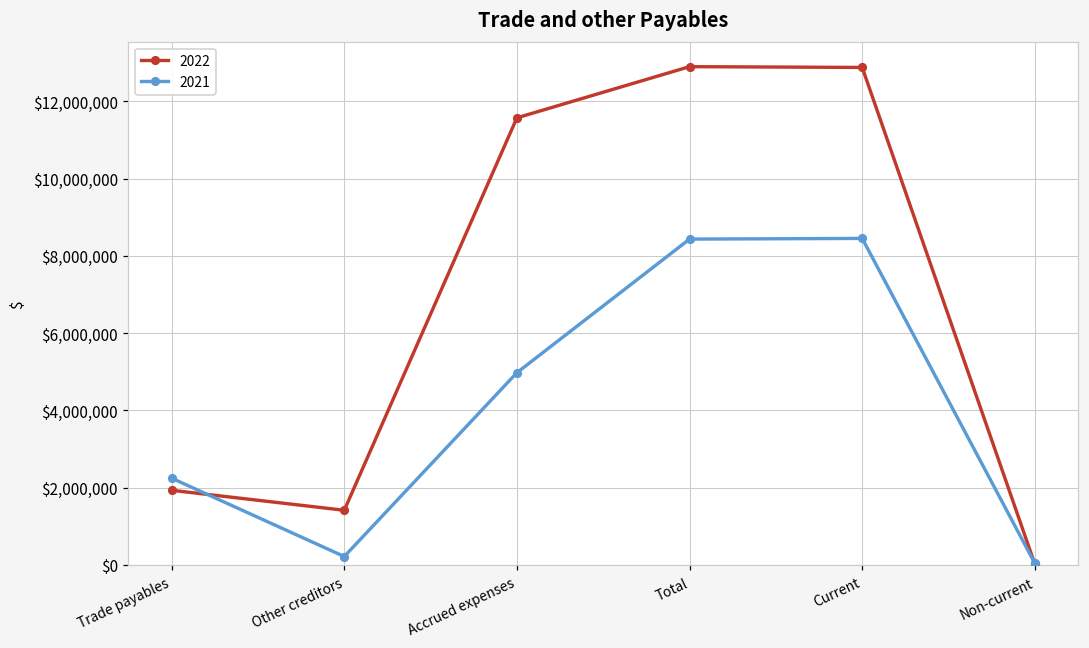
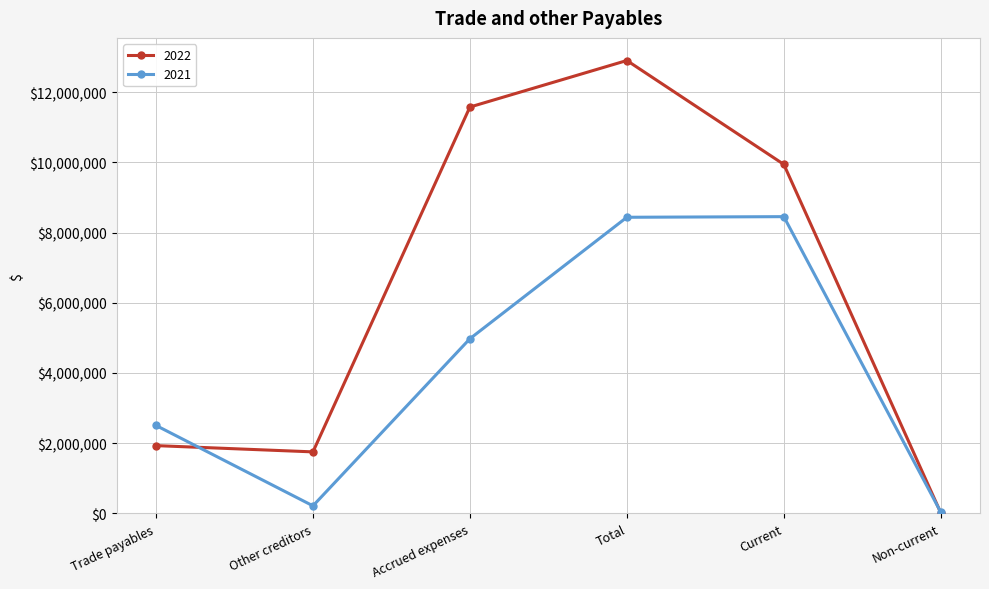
  {
    "2022": {
      "Trade payables": "$1,900,000",
-     "Other creditors": "$1,400,000",
+     "Other creditors": "$1,800,000",
      "Accrued expenses": "$11,600,000",
      "Total": "$12,900,000",
-     "Current": "$12,900,000"
+     "Current": "$9,900,000"
    },
    "2021": {
-     "Trade payables": "$2,200,000",
+     "Trade payables": "$2,500,000",
      "Other creditors": "$200,000",
      "Accrued expenses": "$5,000,000",
      "Total": "$8,400,000",
      "Current": "$8,500,000"
    }
  }
